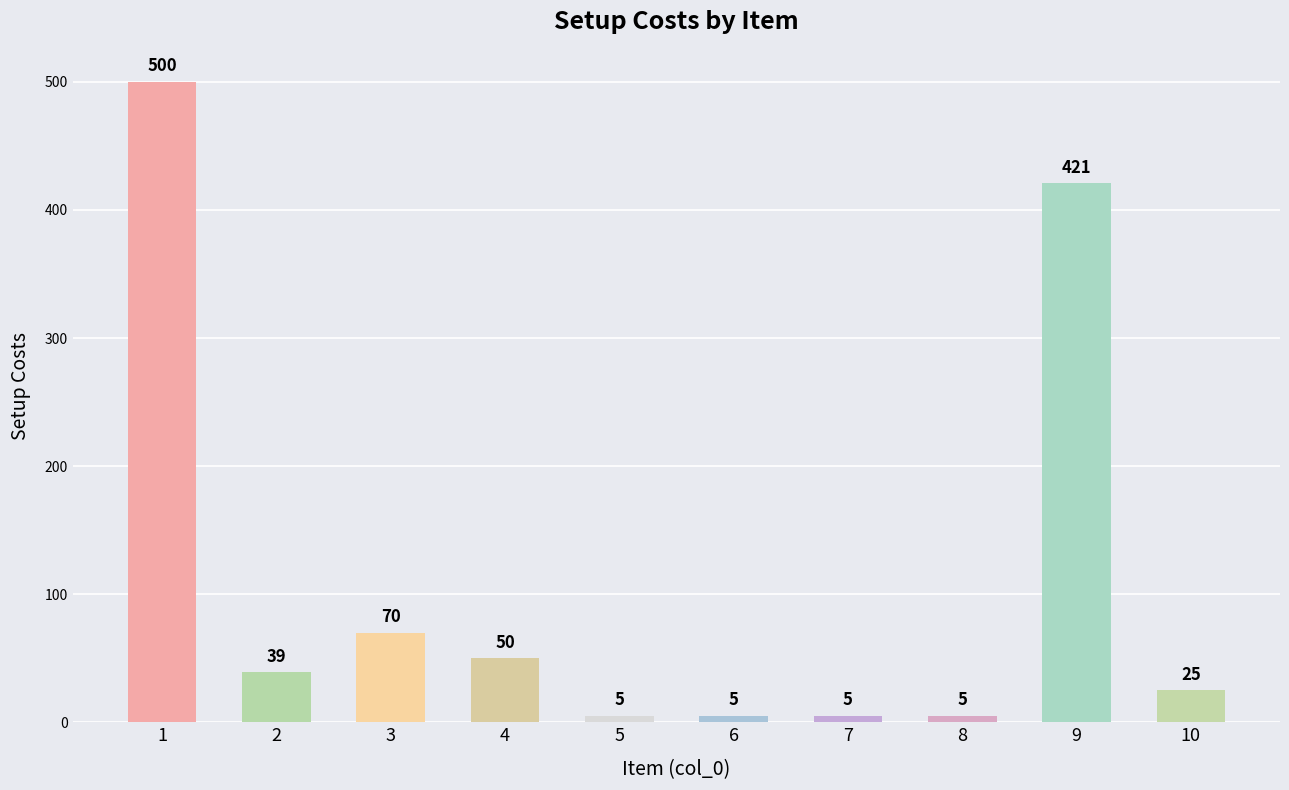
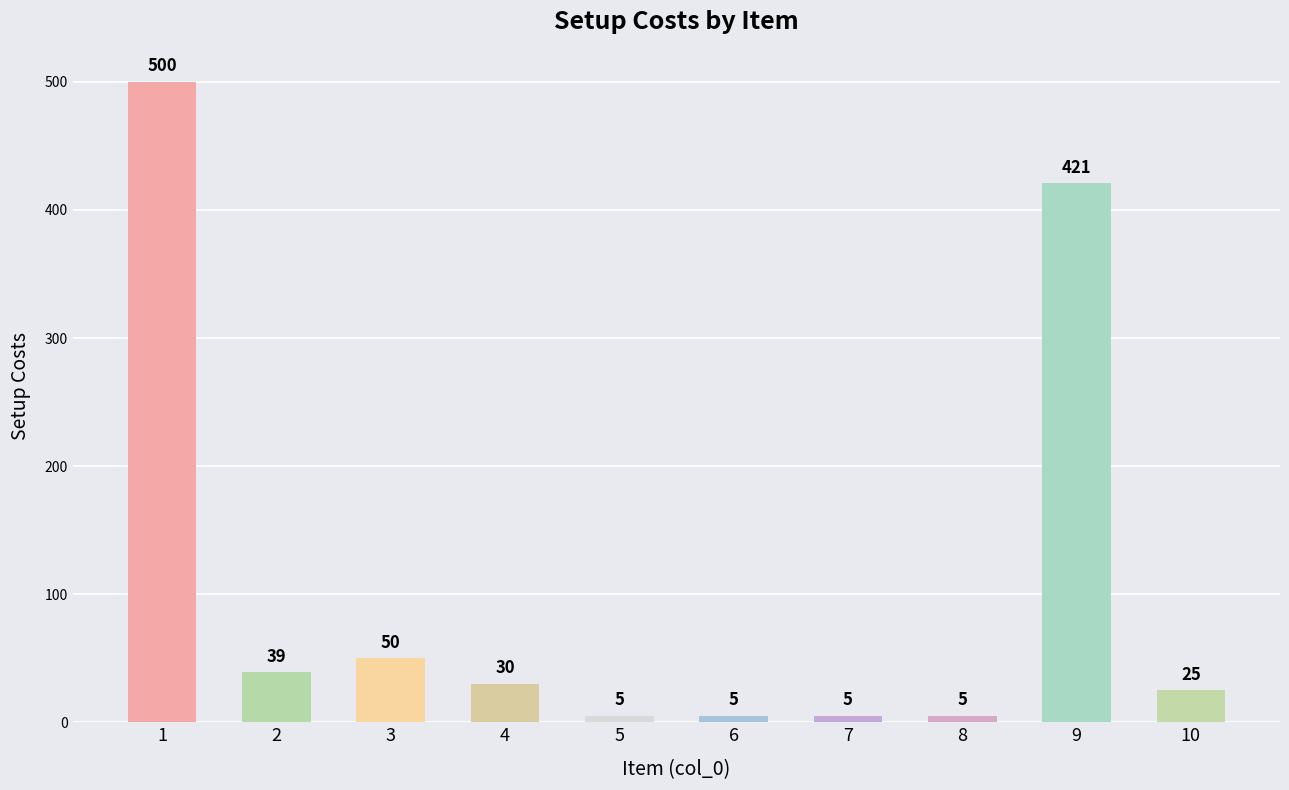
  {
    "1": 500,
    "2": 39,
-   "3": 70,
-   "4": 50,
+   "3": 50,
+   "4": 30,
    "5": 5,
    "6": 5,
    "7": 5,
    "8": 5,
    "9": 421,
    "10": 25
  }
